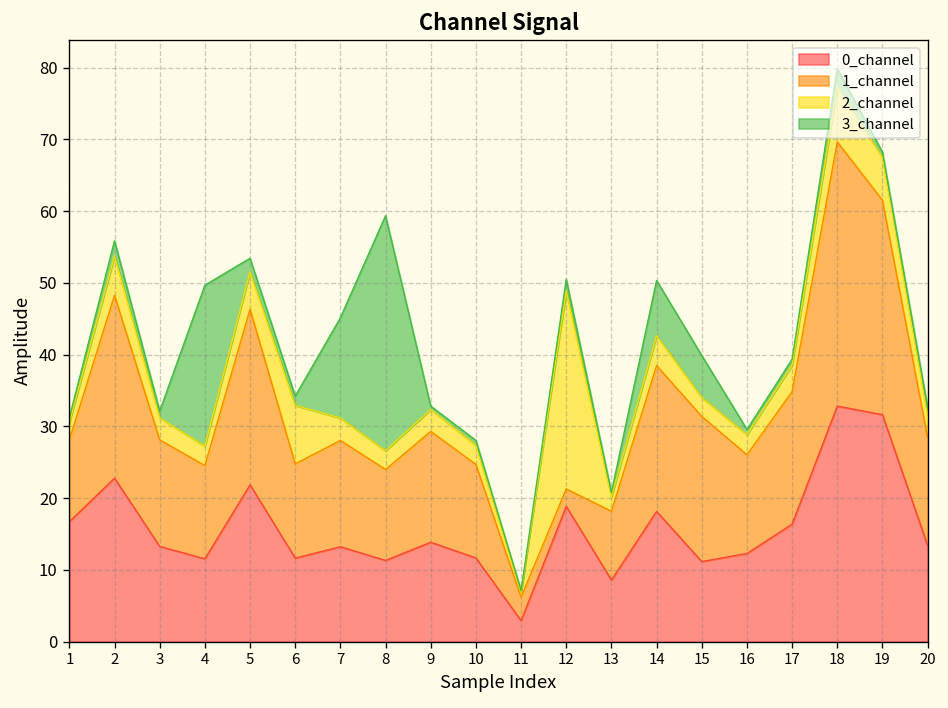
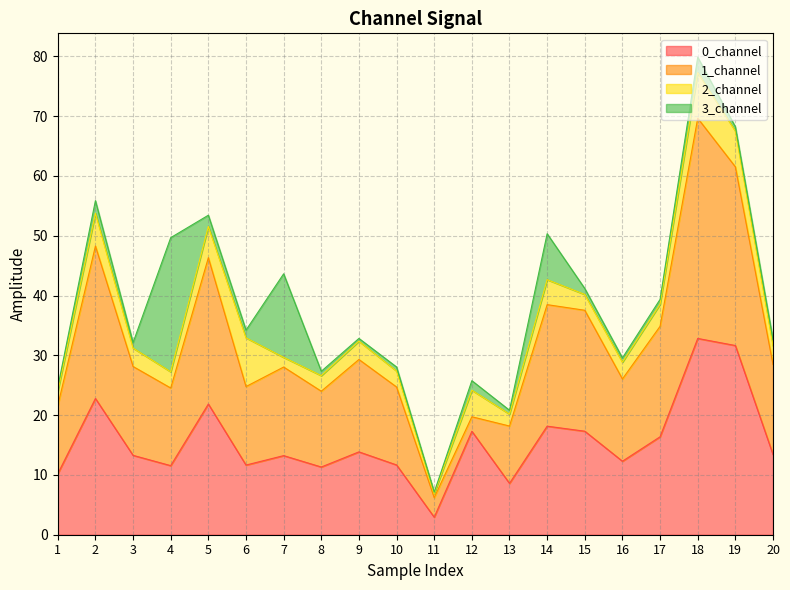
  {
    "0_channel": {
-     "1": 17,
+     "1": 10,
      "2": 23,
      "3": 13,
      "4": 12,
      "5": 22,
      "6": 12,
      "7": 13,
      "8": 11,
      "9": 14,
      "10": 12,
      "11": 3,
-     "12": 19,
+     "12": 17,
      "13": 9,
      "14": 18,
-     "15": 11,
+     "15": 17,
      "16": 12,
      "17": 16,
      "18": 33,
      "19": 32,
      "20": 13
    },
    "1_channel": {
      "1": 11,
      "2": 25,
      "3": 15,
      "4": 13,
      "5": 24,
      "6": 13,
      "7": 15,
      "8": 13,
      "9": 15,
      "10": 13,
      "11": 3,
      "12": 2,
      "13": 10,
      "14": 20,
      "15": 20,
      "16": 14,
      "17": 18,
      "19": 30,
      "20": 15
    },
    "2_channel": {
      "1": 2,
      "2": 5,
      "3": 3,
      "4": 3,
      "5": 5,
      "6": 8,
-     "7": 3,
+     "7": 2,
      "8": 3,
      "9": 3,
      "10": 3,
-     "12": 28,
+     "12": 4,
      "13": 2,
      "14": 4,
      "15": 3,
      "16": 3,
      "17": 4,
      "19": 6,
      "20": 3
    },
    "3_channel": {
      "1": 1,
      "2": 2,
      "3": 1,
      "4": 22,
      "5": 2,
      "6": 1,
      "7": 14,
-     "8": 33,
+     "8": 1,
      "9": 0,
      "10": 1,
      "12": 2,
      "13": 1,
      "14": 8,
-     "15": 6,
+     "15": 1,
      "16": 1,
      "17": 1,
      "19": 1,
      "20": 1
    }
  }
